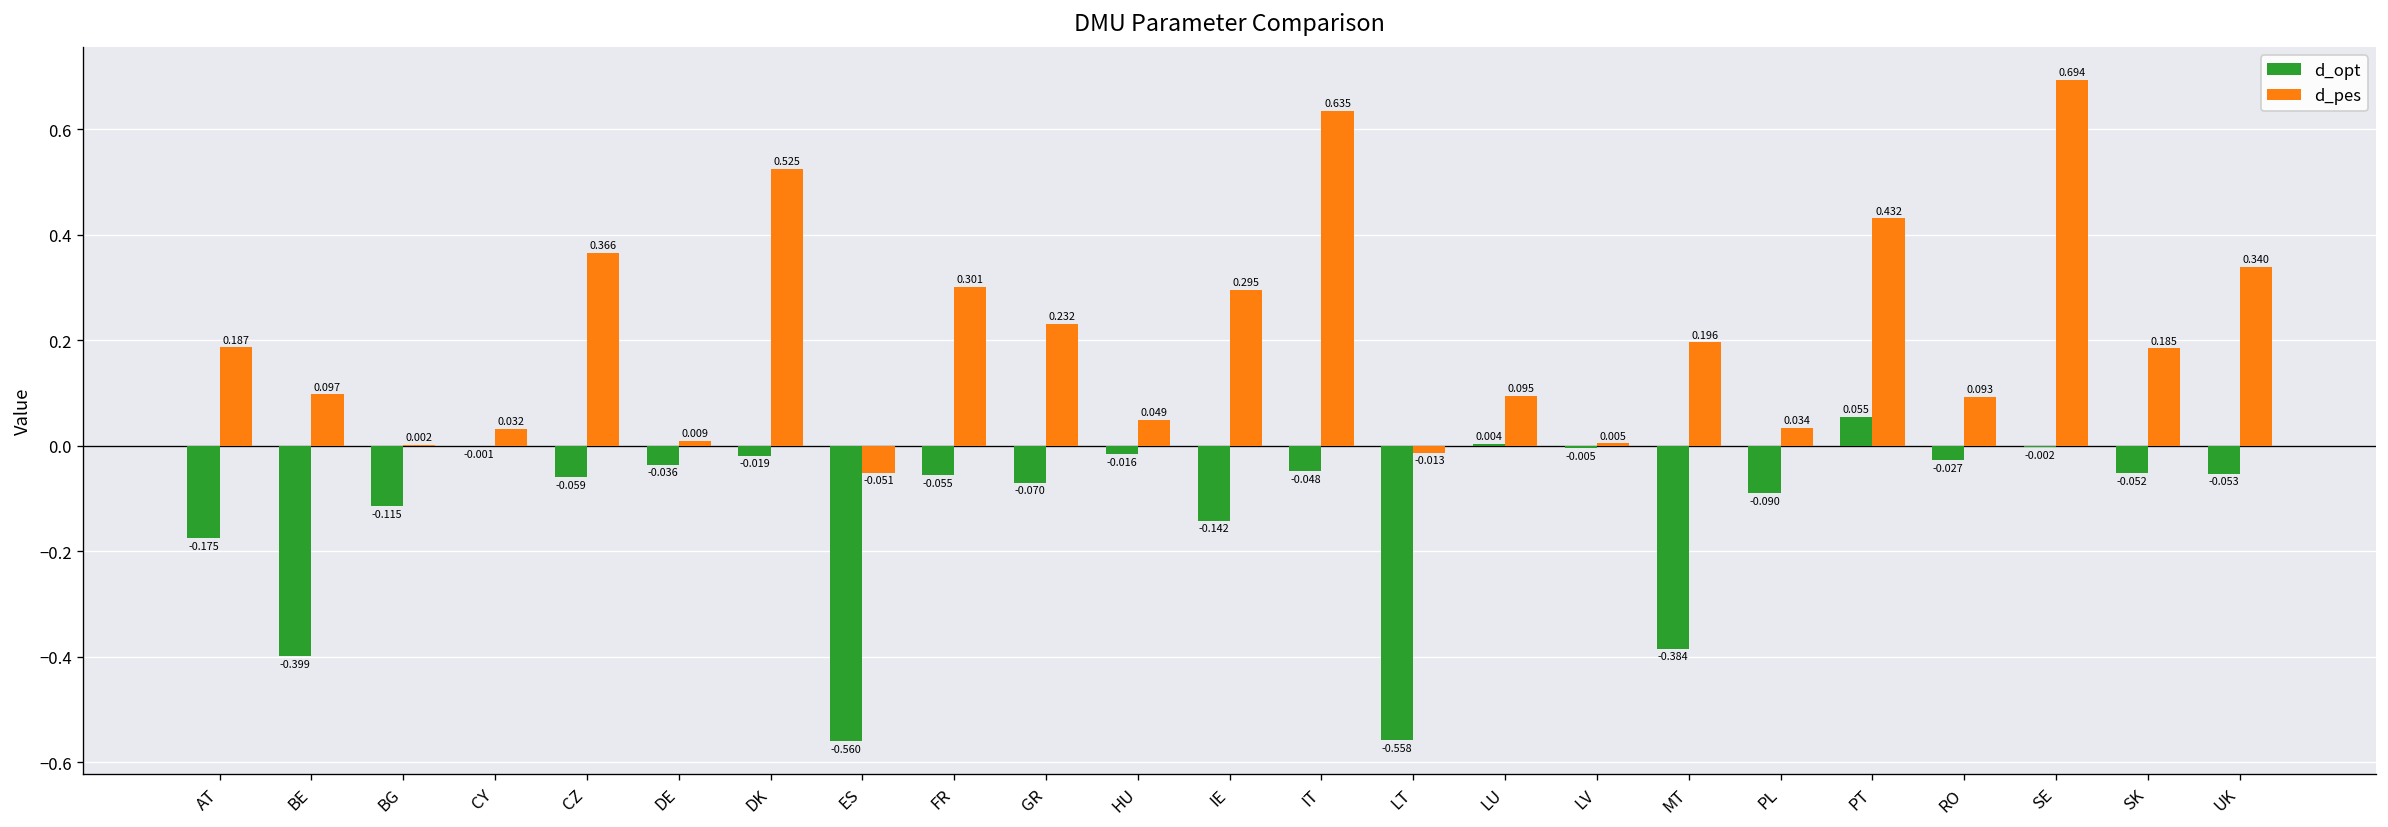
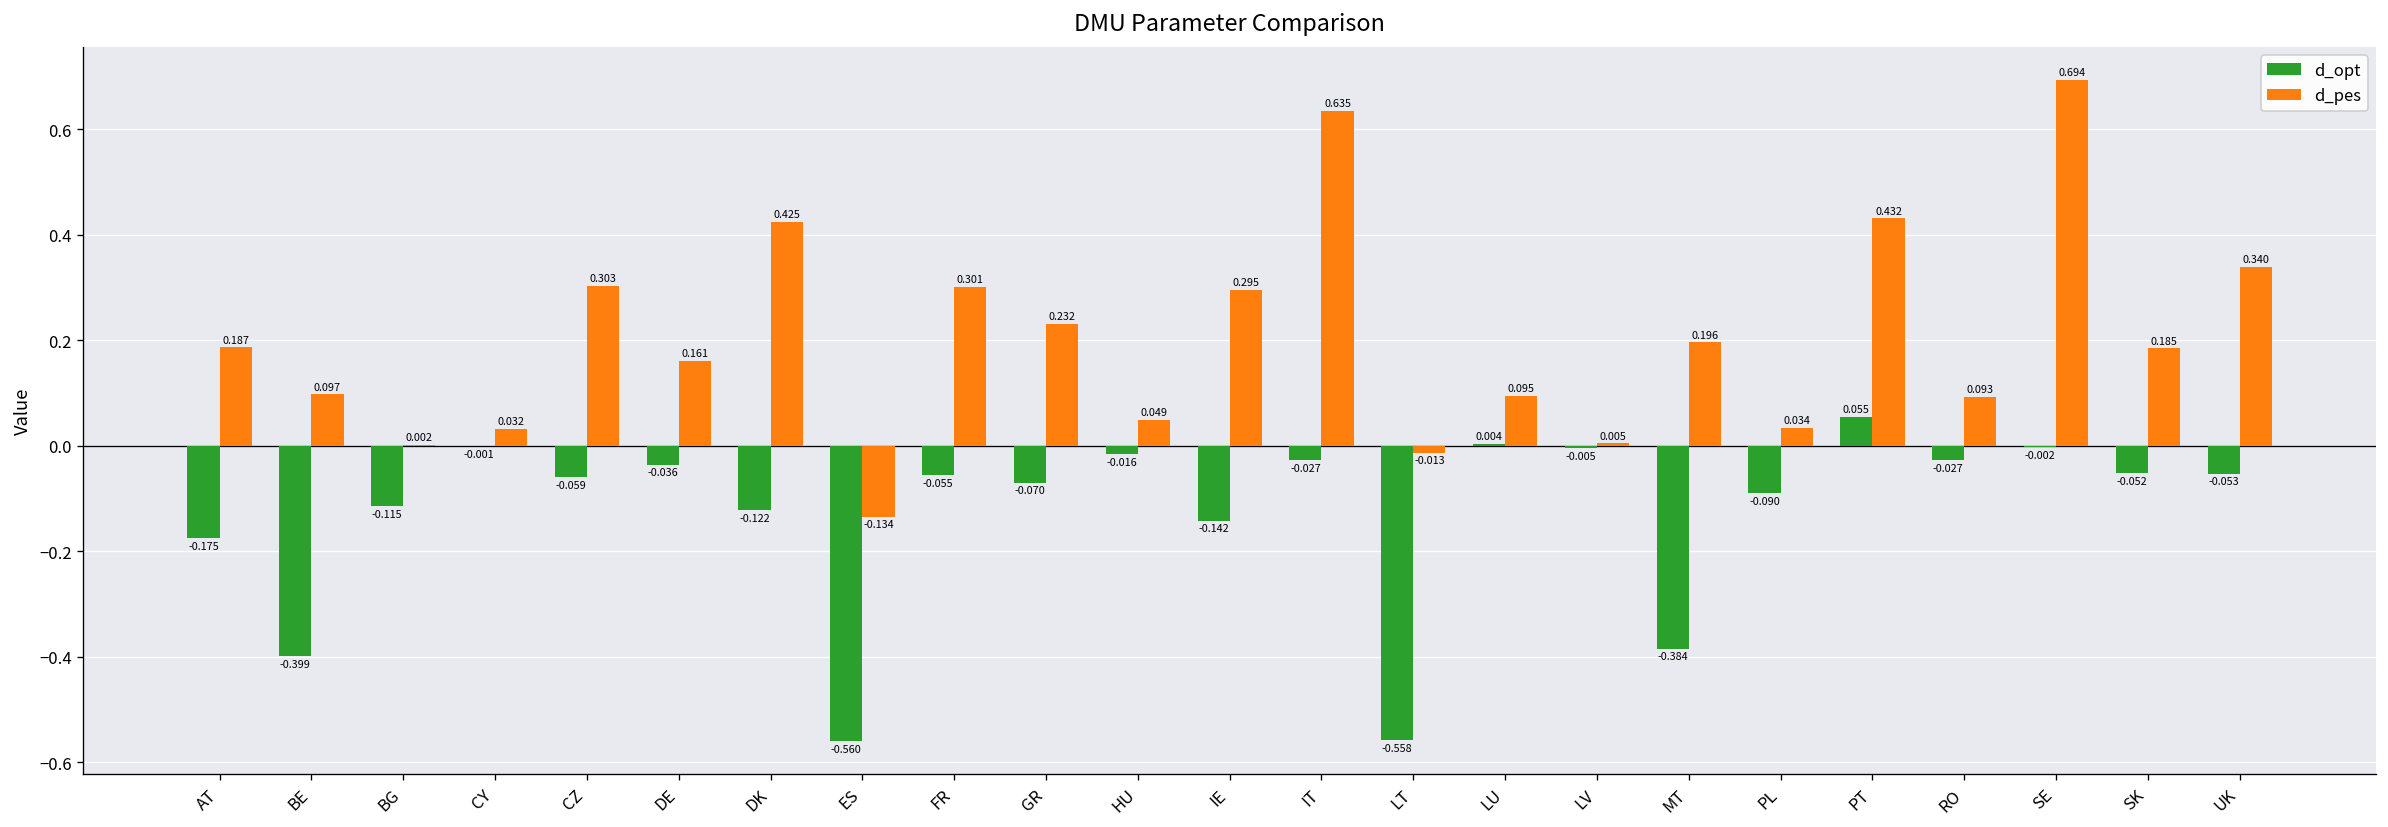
  {
    "d_opt": {
      "AT": -0.175,
      "BE": -0.399,
      "BG": -0.115,
      "CY": -0.001,
      "CZ": -0.059,
      "DE": -0.036,
-     "DK": -0.019,
+     "DK": -0.122,
      "ES": -0.560,
      "FR": -0.055,
      "GR": -0.070,
      "HU": -0.016,
      "IE": -0.142,
-     "IT": -0.048,
+     "IT": -0.027,
      "LT": -0.558,
      "LU": 0.004,
      "LV": -0.005,
      "MT": -0.384,
      "PL": -0.090,
      "PT": 0.055,
      "RO": -0.027,
      "SE": -0.002,
      "SK": -0.052,
      "UK": -0.053
    },
    "d_pes": {
      "AT": 0.187,
      "BE": 0.097,
      "BG": 0.002,
      "CY": 0.032,
-     "CZ": 0.366,
-     "DE": 0.009,
-     "DK": 0.525,
-     "ES": -0.051,
+     "CZ": 0.303,
+     "DE": 0.161,
+     "DK": 0.425,
+     "ES": -0.134,
      "FR": 0.301,
      "GR": 0.232,
      "HU": 0.049,
      "IE": 0.295,
      "IT": 0.635,
      "LT": -0.013,
      "LU": 0.095,
      "LV": 0.005,
      "MT": 0.196,
      "PL": 0.034,
      "PT": 0.432,
      "RO": 0.093,
      "SE": 0.694,
      "SK": 0.185,
      "UK": 0.340
    }
  }
